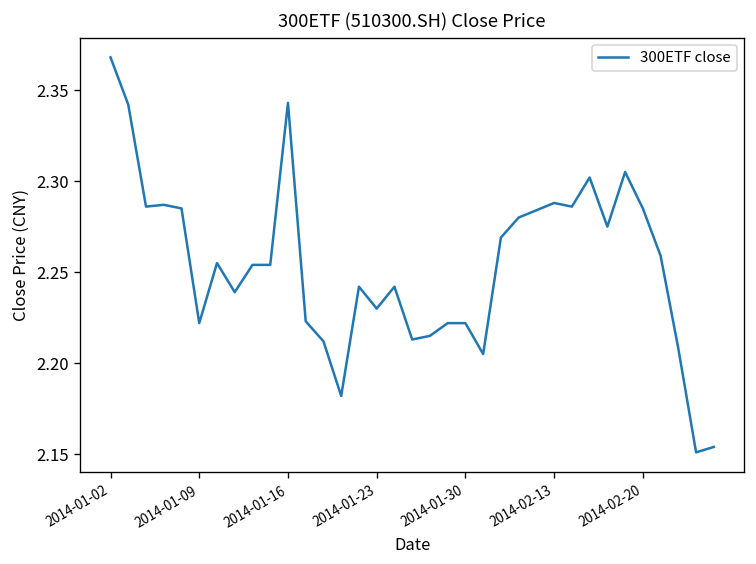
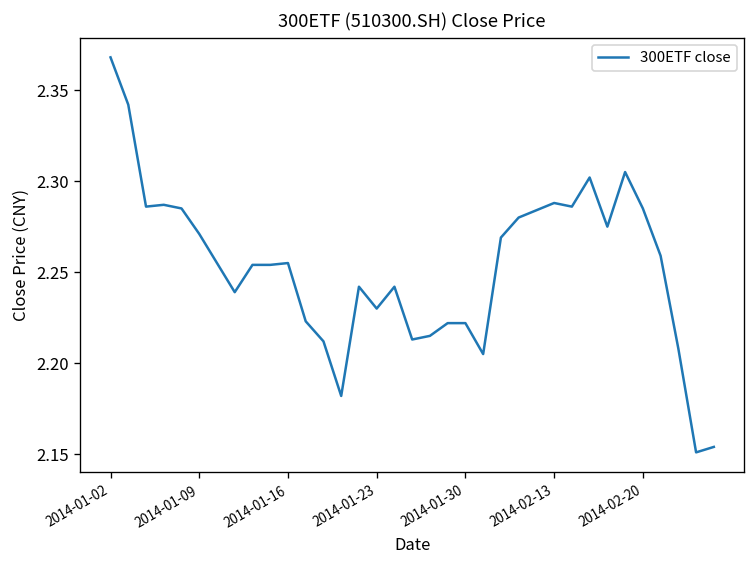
  {
    "2014-01-02": 2.368,
-   "2014-01-09": 2.222,
-   "2014-01-16": 2.343,
+   "2014-01-09": 2.271,
+   "2014-01-16": 2.255,
    "2014-01-23": 2.230,
    "2014-01-30": 2.222,
    "2014-02-13": 2.288,
    "2014-02-20": 2.285
  }
